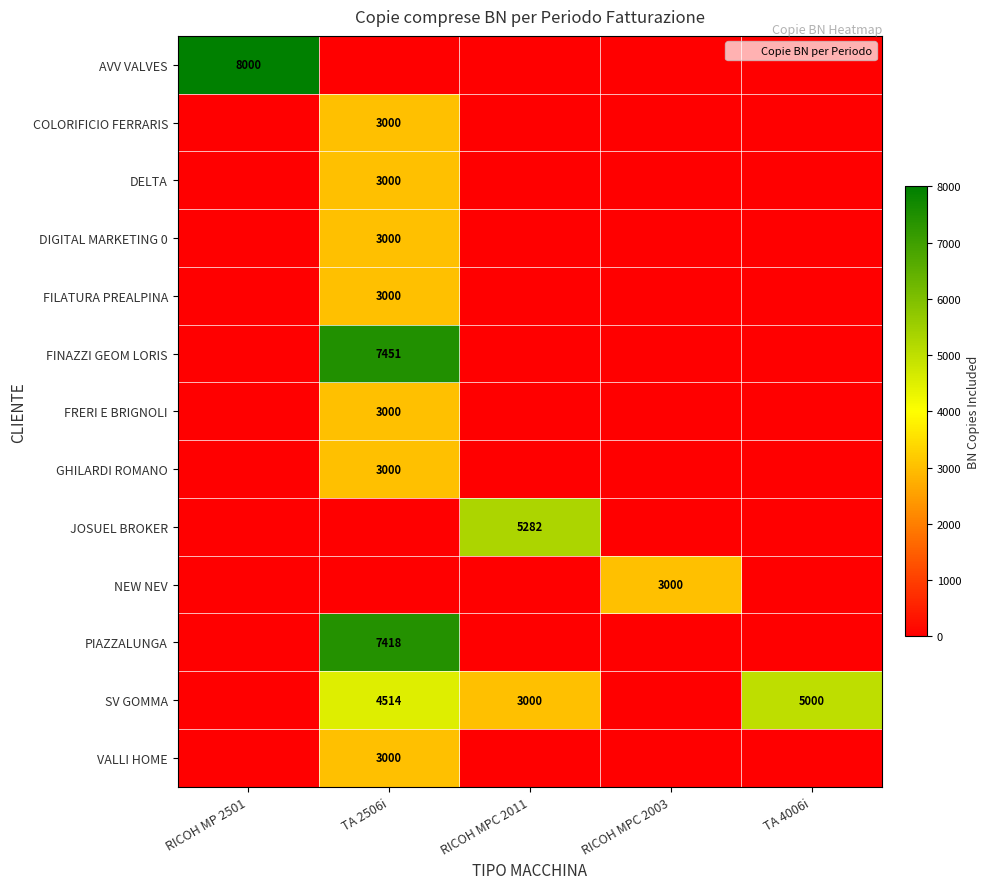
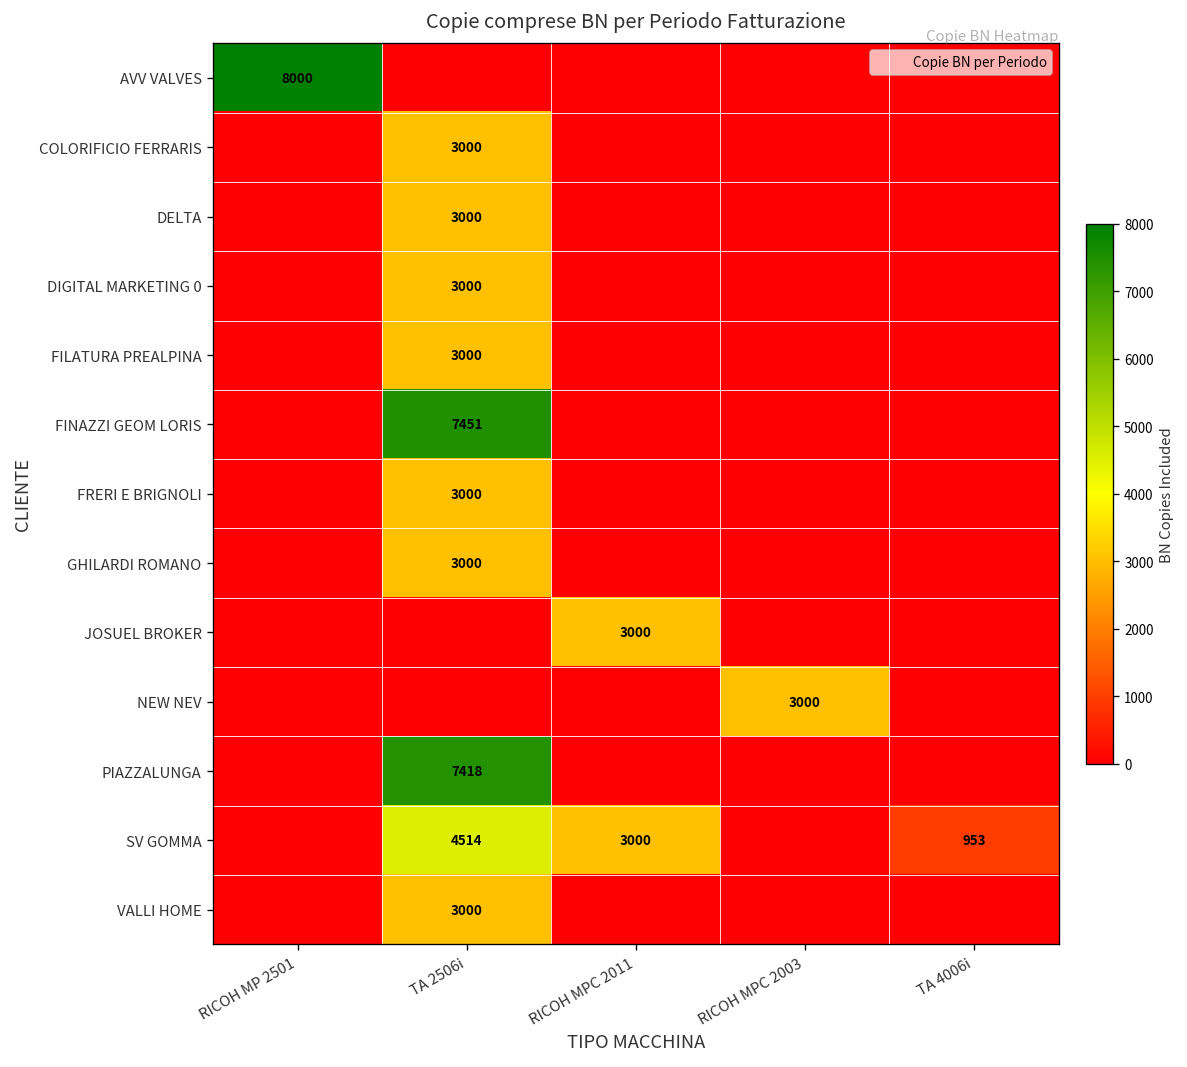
  {
    "AVV VALVES": {
      "RICOH MP 2501": 8000
    },
    "COLORIFICIO FERRARIS": {
      "TA 2506i": 3000
    },
    "DELTA": {
      "TA 2506i": 3000
    },
    "DIGITAL MARKETING 0": {
      "TA 2506i": 3000
    },
    "FILATURA PREALPINA": {
      "TA 2506i": 3000
    },
    "FINAZZI GEOM LORIS": {
      "TA 2506i": 7451
    },
    "FRERI E BRIGNOLI": {
      "TA 2506i": 3000
    },
    "GHILARDI ROMANO": {
      "TA 2506i": 3000
    },
    "JOSUEL BROKER": {
-     "RICOH MPC 2011": 5282
+     "RICOH MPC 2011": 3000
    },
    "NEW NEV": {
      "RICOH MPC 2003": 3000
    },
    "PIAZZALUNGA": {
      "TA 2506i": 7418
    },
    "SV GOMMA": {
      "TA 2506i": 4514,
      "RICOH MPC 2011": 3000,
-     "TA 4006i": 5000
+     "TA 4006i": 953
    },
    "VALLI HOME": {
      "TA 2506i": 3000
    }
  }
